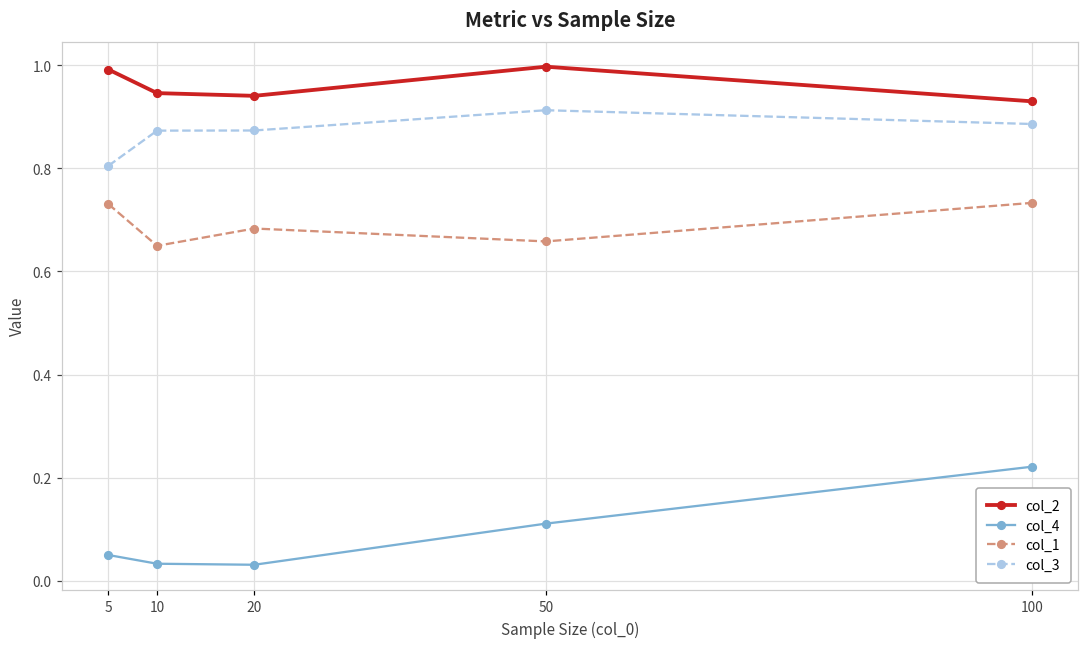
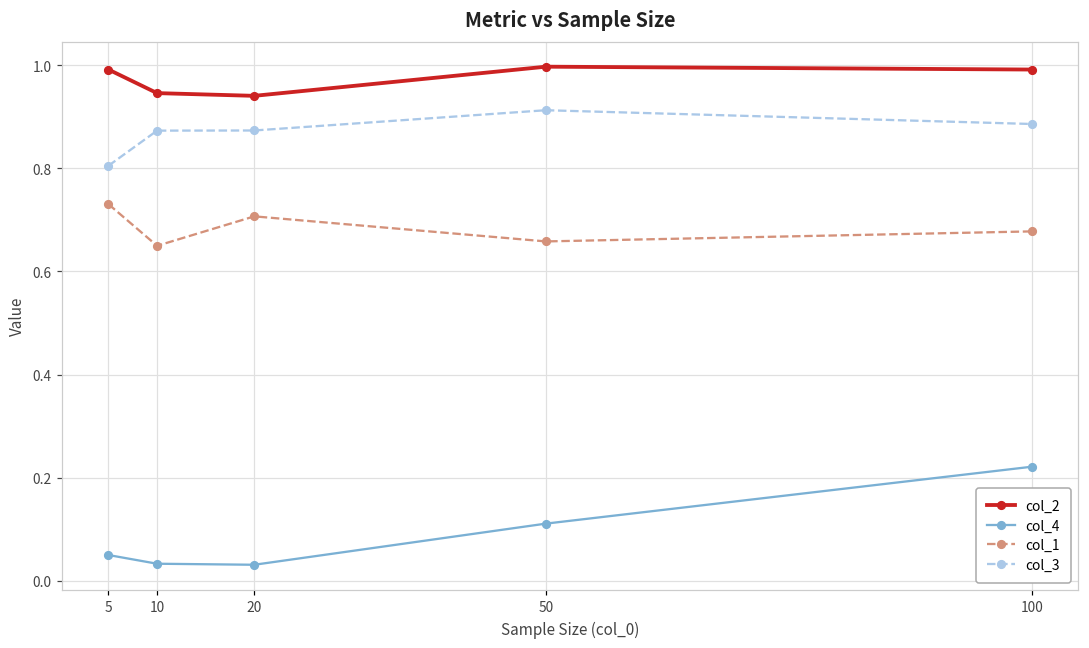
  {
    "col_2": {
      "5": 0.99,
      "10": 0.95,
      "20": 0.94,
      "50": 1.00,
-     "100": 0.93
+     "100": 0.99
    },
    "col_1": {
      "5": 0.73,
      "10": 0.65,
-     "20": 0.68,
+     "20": 0.71,
      "50": 0.66,
-     "100": 0.73
+     "100": 0.68
    }
  }
